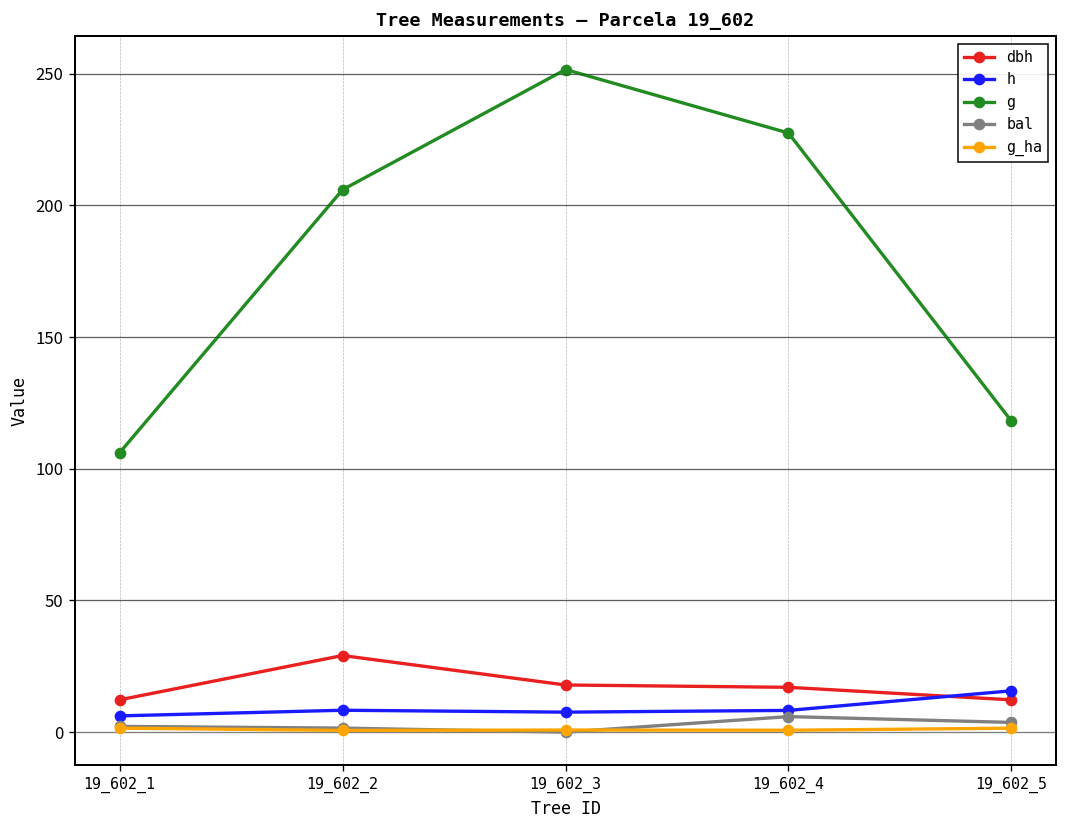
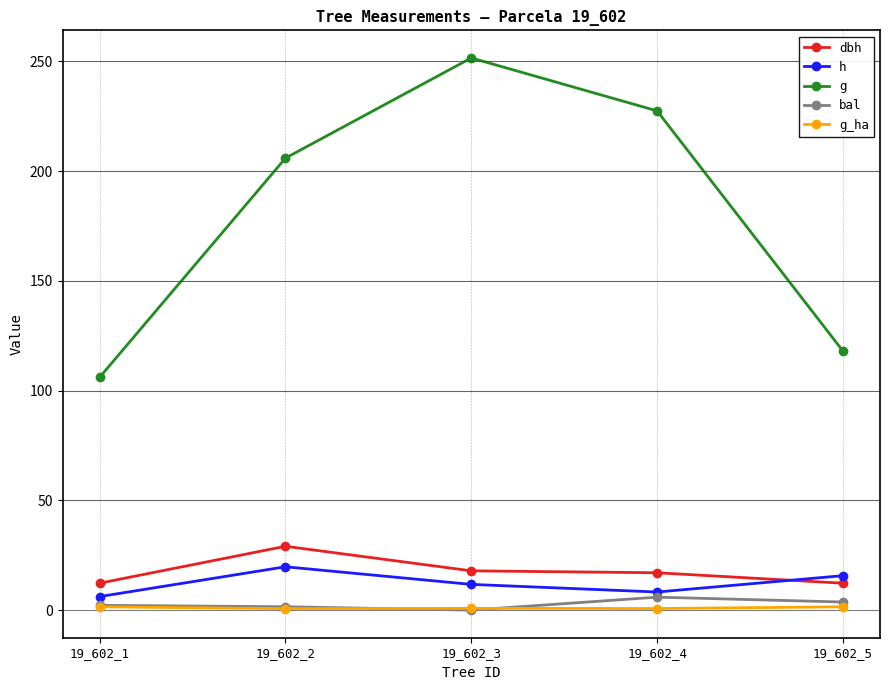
  {
    "dbh": {
      "19_602_1": 12,
      "19_602_2": 29,
      "19_602_3": 18,
      "19_602_4": 17,
      "19_602_5": 12
    },
    "h": {
      "19_602_1": 6,
-     "19_602_2": 8,
-     "19_602_3": 8,
+     "19_602_2": 20,
+     "19_602_3": 12,
      "19_602_4": 8,
      "19_602_5": 16
    },
    "g": {
      "19_602_1": 106,
      "19_602_2": 206,
      "19_602_3": 252,
      "19_602_4": 227,
      "19_602_5": 118
    },
    "bal": {
      "19_602_4": 6,
      "19_602_5": 4
    },
    "g_ha": {
      "19_602_4": 1,
      "19_602_5": 2
    }
  }
